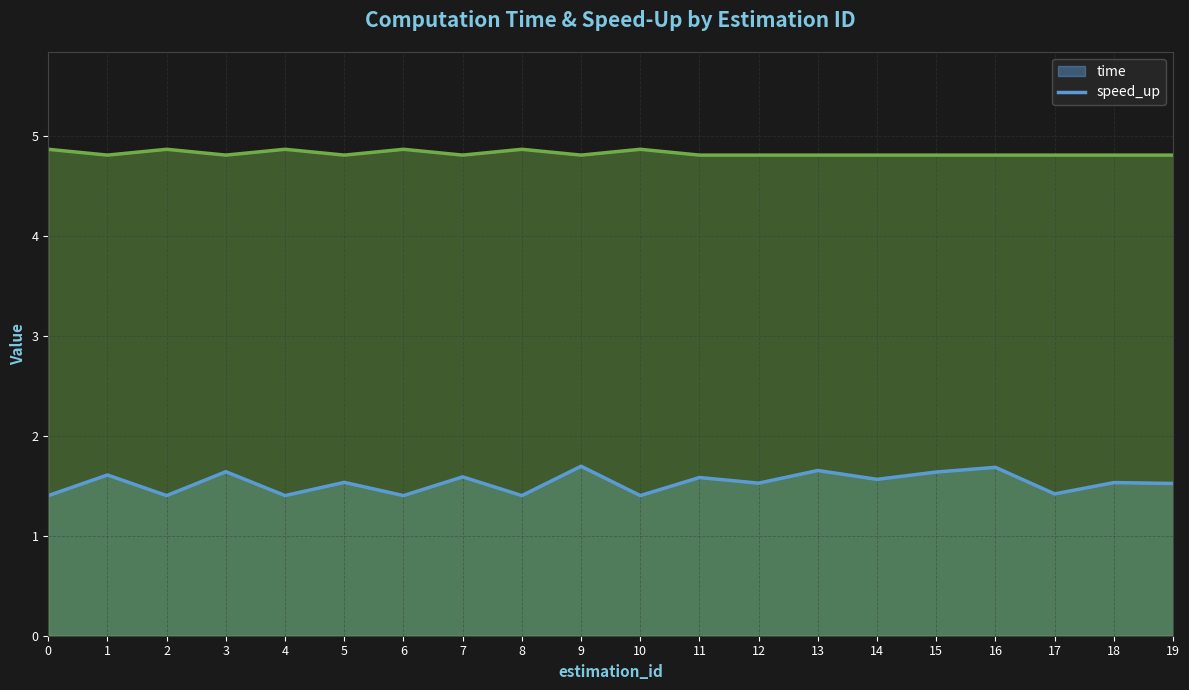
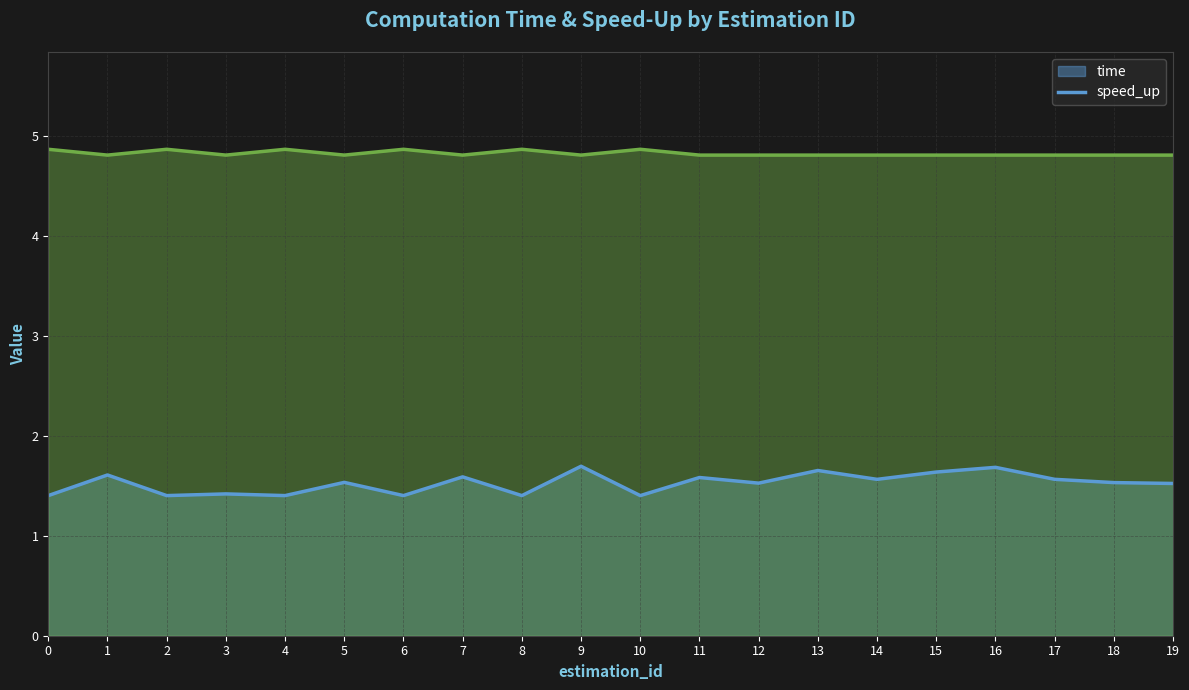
  {
    "time": {
      "0": 1.4,
      "1": 1.6,
      "2": 1.4,
-     "3": 1.6,
+     "3": 1.4,
      "4": 1.4,
      "5": 1.5,
      "6": 1.4,
      "7": 1.6,
      "8": 1.4,
      "9": 1.7,
      "10": 1.4,
      "11": 1.6,
      "12": 1.5,
      "13": 1.7,
      "14": 1.6,
      "15": 1.6,
      "16": 1.7,
-     "17": 1.4,
+     "17": 1.6,
      "18": 1.5,
      "19": 1.5
    }
  }
